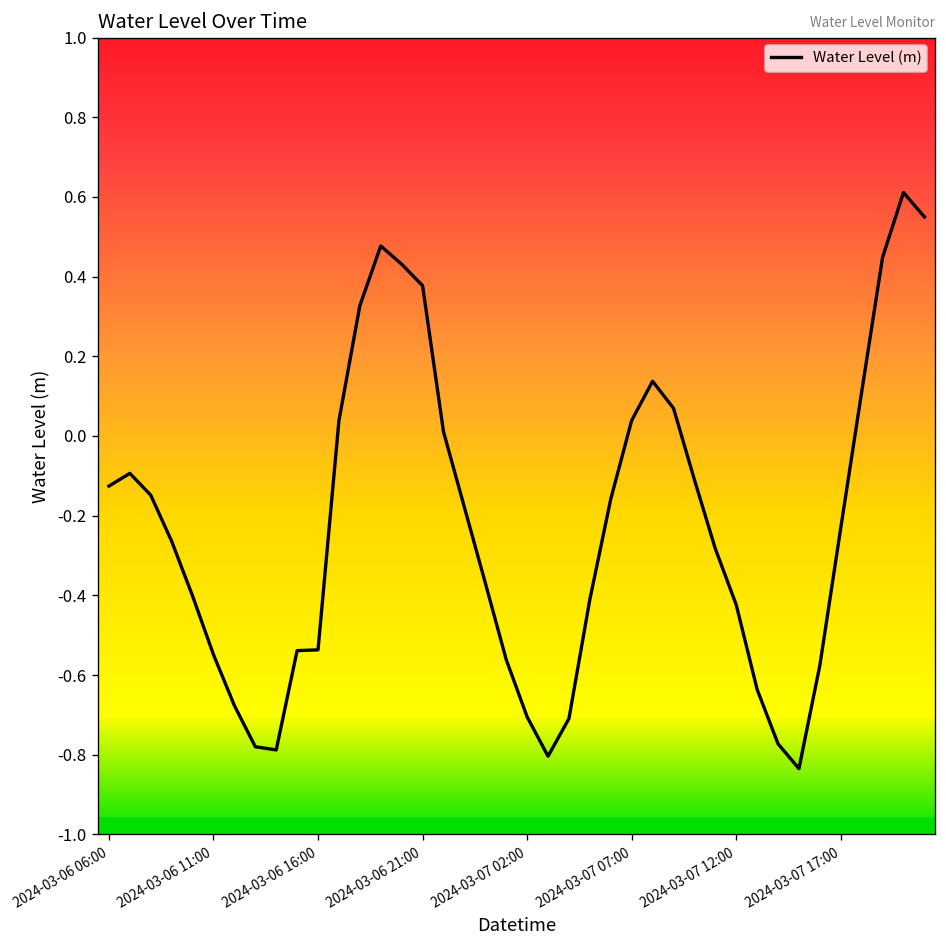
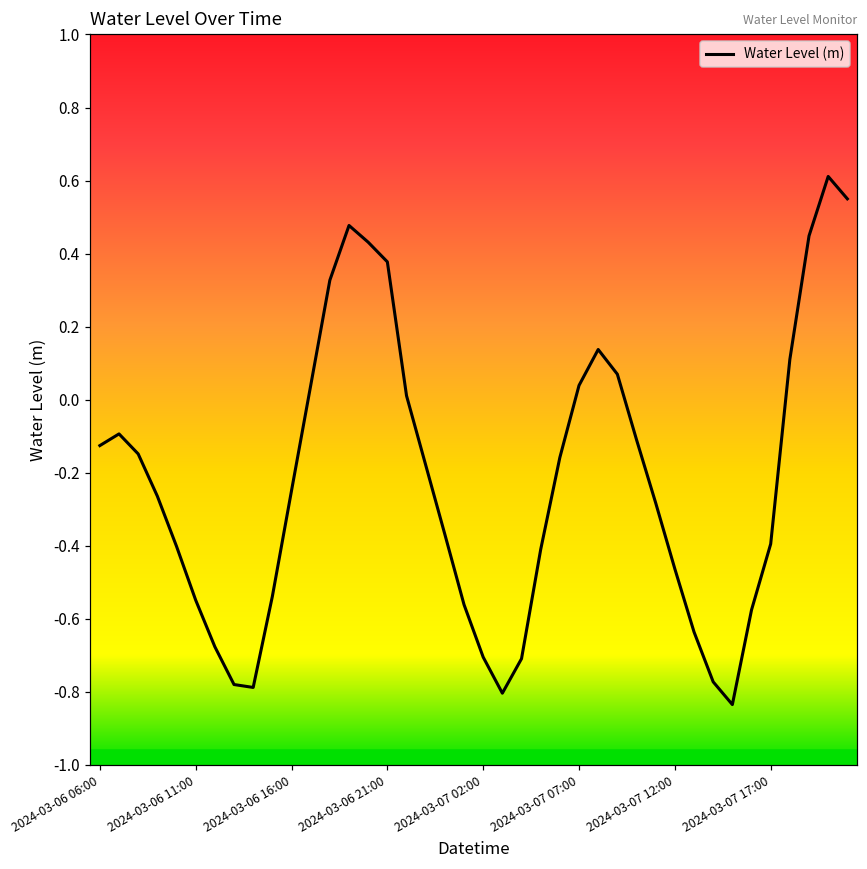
  {
    "2024-03-06 06:00": -0.13,
    "2024-03-06 11:00": -0.55,
-   "2024-03-06 16:00": -0.54,
+   "2024-03-06 16:00": -0.25,
    "2024-03-06 21:00": 0.38,
    "2024-03-07 02:00": -0.71,
    "2024-03-07 07:00": 0.04,
-   "2024-03-07 12:00": -0.42,
-   "2024-03-07 17:00": -0.23
+   "2024-03-07 12:00": -0.46,
+   "2024-03-07 17:00": -0.40
  }
